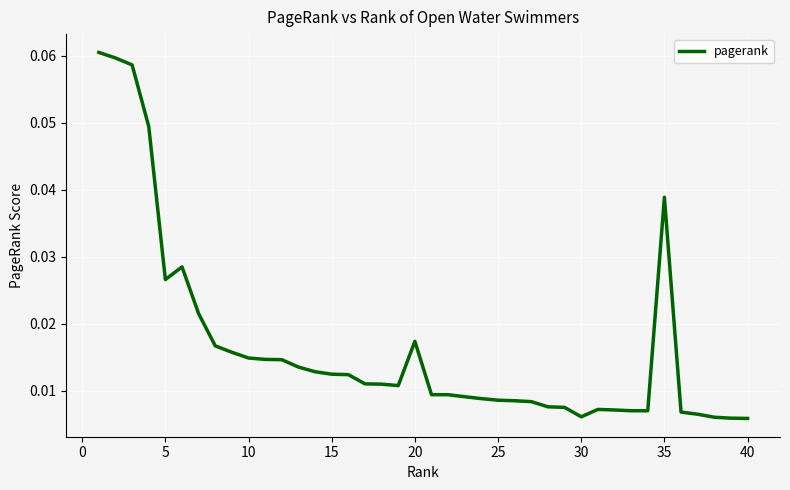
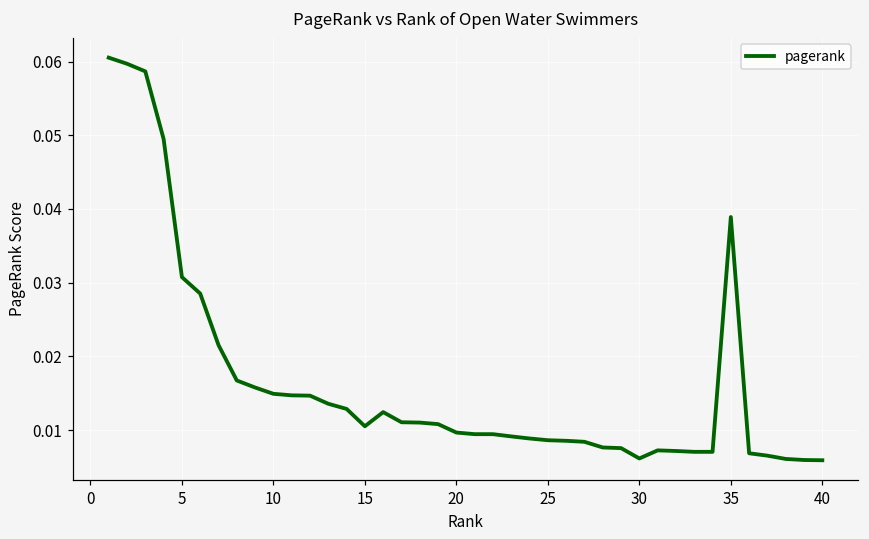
  {
-   "5": 0.027,
+   "5": 0.031,
    "10": 0.015,
-   "15": 0.012,
-   "20": 0.017,
+   "15": 0.011,
+   "20": 0.010,
    "25": 0.009,
    "30": 0.006,
    "35": 0.039,
    "40": 0.006
  }
